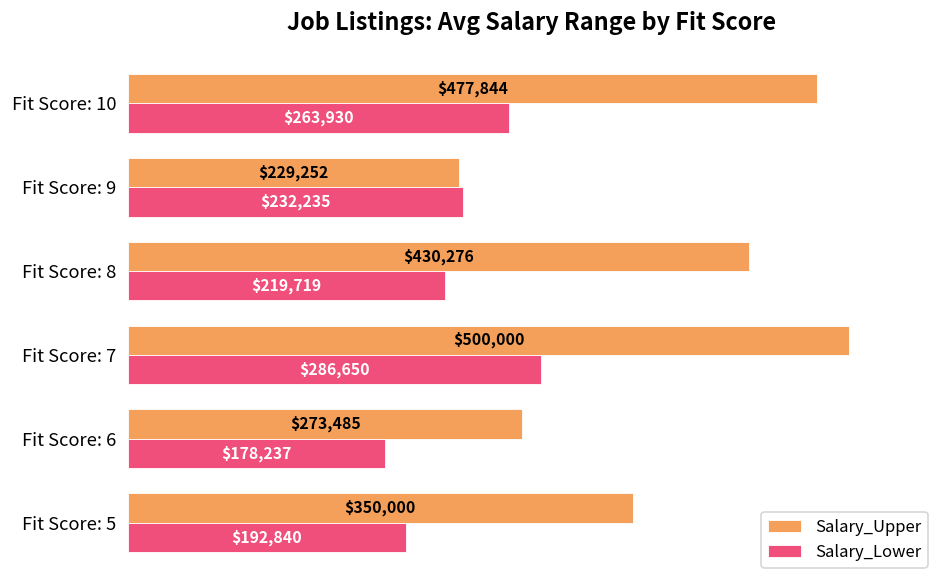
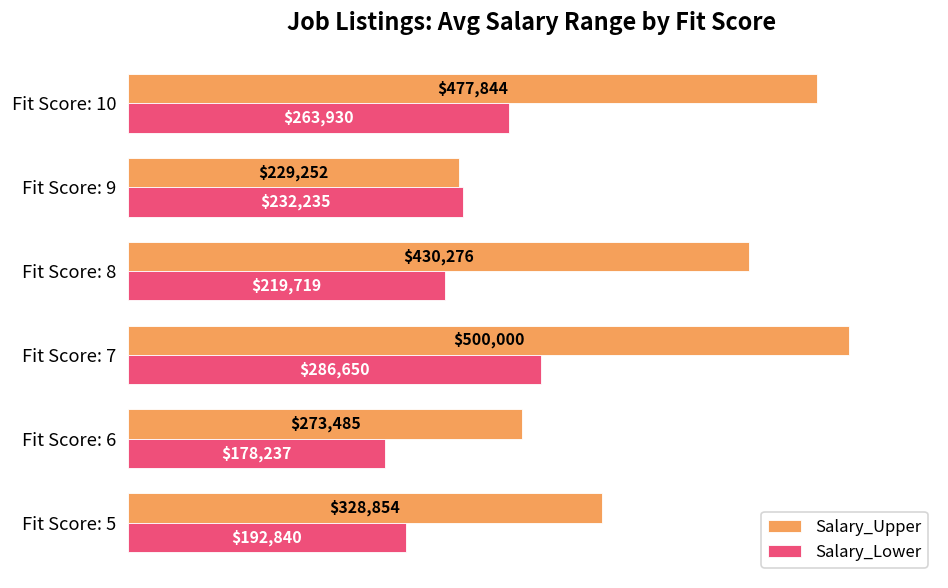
  {
    "Salary_Upper": {
      "Fit Score: 10": "$477,844",
      "Fit Score: 9": "$229,252",
      "Fit Score: 8": "$430,276",
      "Fit Score: 7": "$500,000",
      "Fit Score: 6": "$273,485",
-     "Fit Score: 5": "$350,000"
+     "Fit Score: 5": "$328,854"
    },
    "Salary_Lower": {
      "Fit Score: 10": "$263,930",
      "Fit Score: 9": "$232,235",
      "Fit Score: 8": "$219,719",
      "Fit Score: 7": "$286,650",
      "Fit Score: 6": "$178,237",
      "Fit Score: 5": "$192,840"
    }
  }
